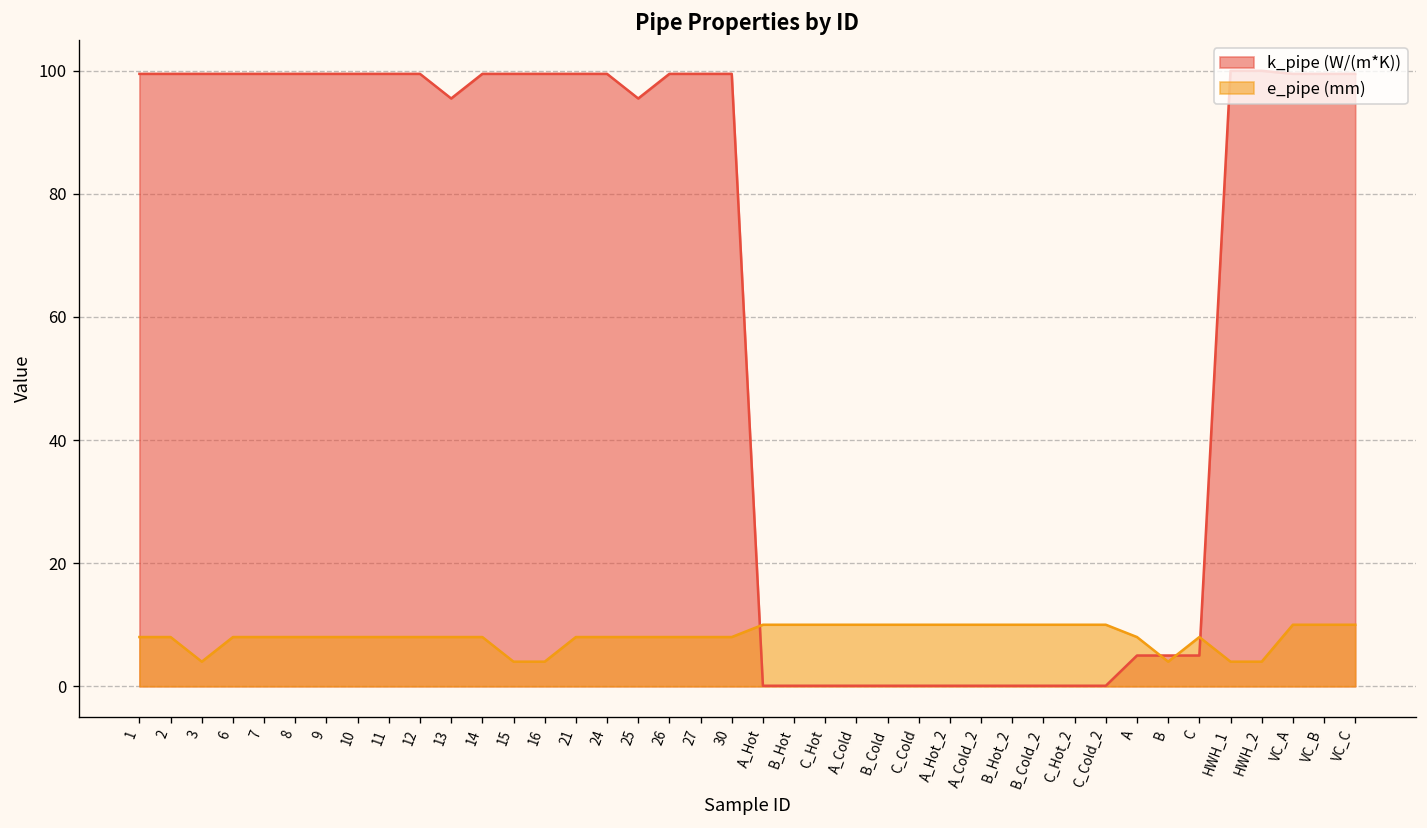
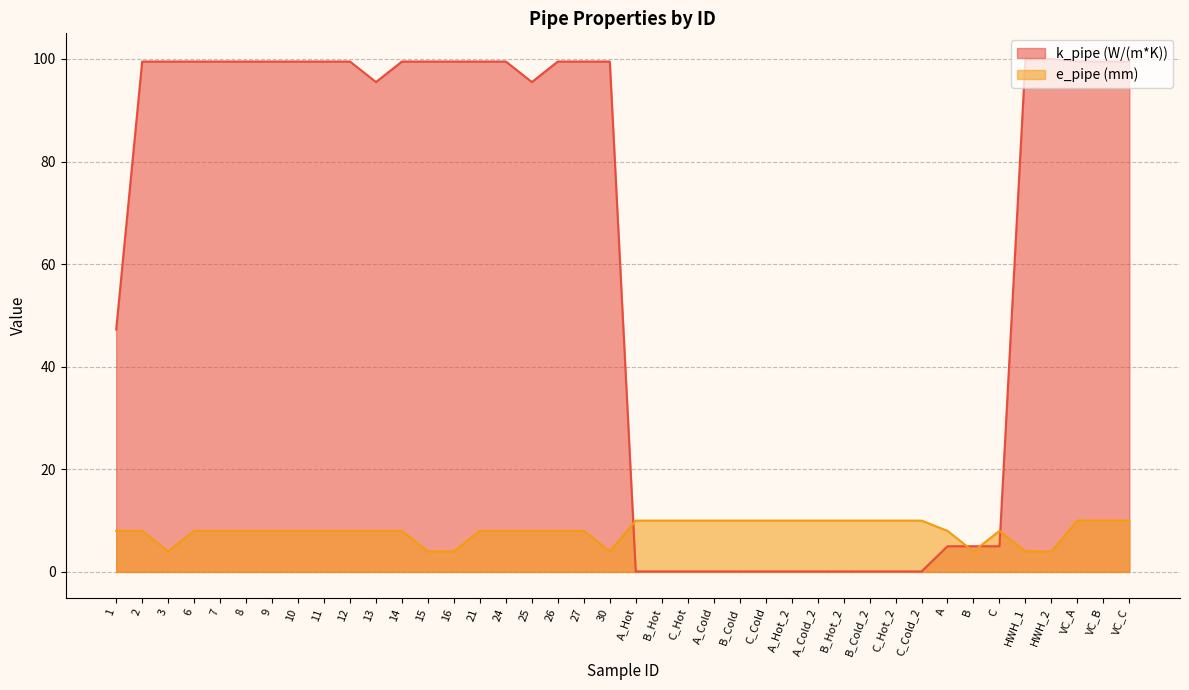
  {
    "k_pipe (W/(m*K))": {
-     "1": 100,
+     "1": 47,
      "2": 100,
      "3": 100,
      "6": 100,
      "7": 100,
      "8": 100,
      "9": 100,
      "10": 100,
      "11": 100,
      "12": 100,
      "13": 96,
      "14": 100,
      "15": 100,
      "16": 100,
      "21": 100,
      "24": 100,
      "25": 96,
      "26": 100,
      "27": 100,
      "30": 100,
      "A_Hot": 0,
      "B_Hot": 0,
      "C_Hot": 0,
      "A_Cold": 0,
      "B_Cold": 0,
      "C_Cold": 0,
      "A_Hot_2": 0,
      "A_Cold_2": 0,
      "B_Hot_2": 0,
      "B_Cold_2": 0,
      "C_Hot_2": 0,
      "C_Cold_2": 0,
      "A": 5,
      "B": 5,
      "C": 5
    },
    "e_pipe (mm)": {
      "1": 8,
      "2": 8,
      "3": 4,
      "6": 8,
      "7": 8,
      "8": 8,
      "9": 8,
      "10": 8,
      "11": 8,
      "12": 8,
      "13": 8,
      "14": 8,
      "15": 4,
      "16": 4,
      "21": 8,
      "24": 8,
      "25": 8,
      "26": 8,
      "27": 8,
-     "30": 8,
+     "30": 4,
      "A_Hot": 10,
      "B_Hot": 10,
      "C_Hot": 10,
      "A_Cold": 10,
      "B_Cold": 10,
      "C_Cold": 10,
      "A_Hot_2": 10,
      "A_Cold_2": 10,
      "B_Hot_2": 10,
      "B_Cold_2": 10,
      "C_Hot_2": 10,
      "C_Cold_2": 10,
      "A": 8,
      "B": 4,
      "C": 8,
      "HWH_1": 4,
      "HWH_2": 4,
      "VC_A": 10,
      "VC_B": 10,
      "VC_C": 10
    }
  }
